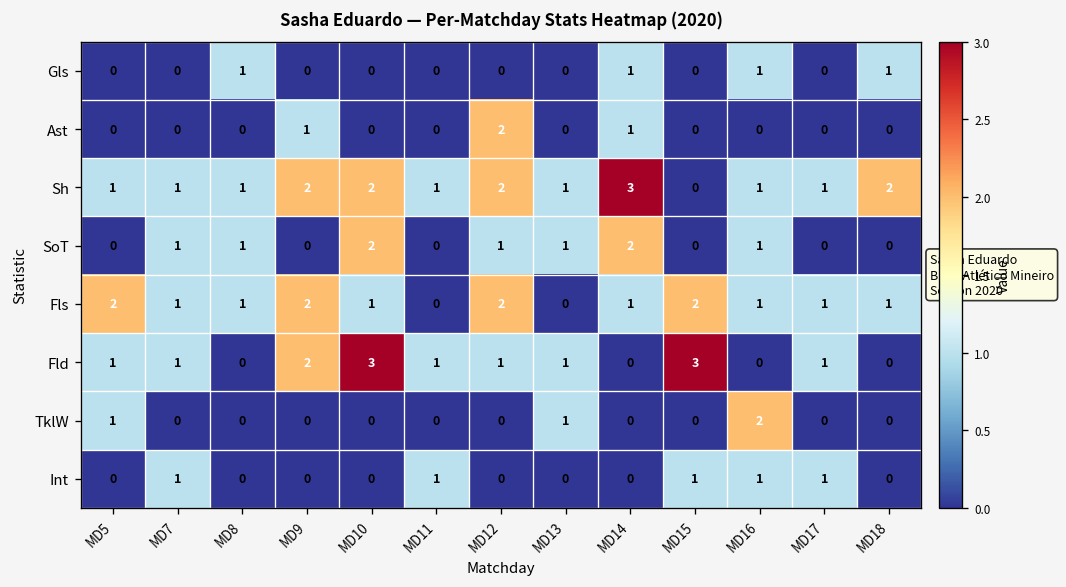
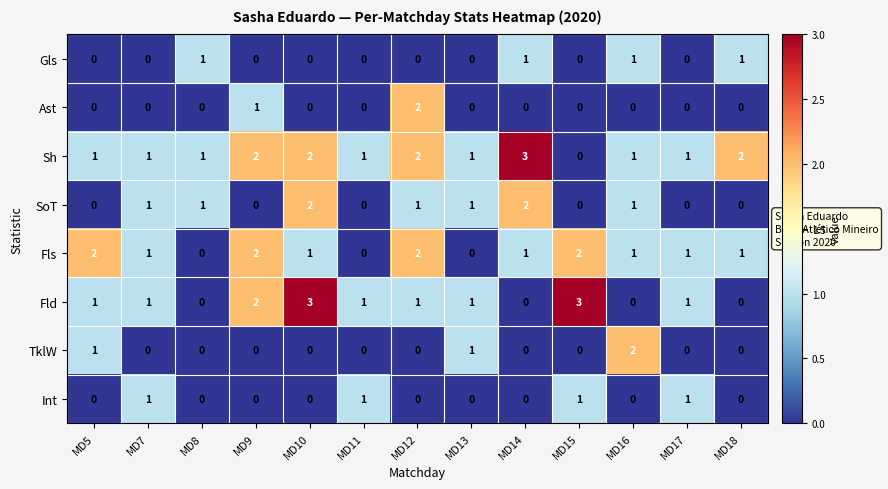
  {
    "Gls": {
      "MD5": 0,
      "MD7": 0,
      "MD8": 1,
      "MD9": 0,
      "MD10": 0,
      "MD11": 0,
      "MD12": 0,
      "MD13": 0,
      "MD14": 1,
      "MD15": 0,
      "MD16": 1,
      "MD17": 0,
      "MD18": 1
    },
    "Ast": {
      "MD5": 0,
      "MD7": 0,
      "MD8": 0,
      "MD9": 1,
      "MD10": 0,
      "MD11": 0,
      "MD12": 2,
      "MD13": 0,
-     "MD14": 1,
+     "MD14": 0,
      "MD15": 0,
      "MD16": 0,
      "MD17": 0,
      "MD18": 0
    },
    "Sh": {
      "MD5": 1,
      "MD7": 1,
      "MD8": 1,
      "MD9": 2,
      "MD10": 2,
      "MD11": 1,
      "MD12": 2,
      "MD13": 1,
      "MD14": 3,
      "MD15": 0,
      "MD16": 1,
      "MD17": 1,
      "MD18": 2
    },
    "SoT": {
      "MD5": 0,
      "MD7": 1,
      "MD8": 1,
      "MD9": 0,
      "MD10": 2,
      "MD11": 0,
      "MD12": 1,
      "MD13": 1,
      "MD14": 2,
      "MD15": 0,
      "MD16": 1,
      "MD17": 0,
      "MD18": 0
    },
    "Fls": {
      "MD5": 2,
      "MD7": 1,
-     "MD8": 1,
+     "MD8": 0,
      "MD9": 2,
      "MD10": 1,
      "MD11": 0,
      "MD12": 2,
      "MD13": 0,
      "MD14": 1,
      "MD15": 2,
      "MD16": 1,
      "MD17": 1,
      "MD18": 1
    },
    "Fld": {
      "MD5": 1,
      "MD7": 1,
      "MD8": 0,
      "MD9": 2,
      "MD10": 3,
      "MD11": 1,
      "MD12": 1,
      "MD13": 1,
      "MD14": 0,
      "MD15": 3,
      "MD16": 0,
      "MD17": 1,
      "MD18": 0
    },
    "TklW": {
      "MD5": 1,
      "MD7": 0,
      "MD8": 0,
      "MD9": 0,
      "MD10": 0,
      "MD11": 0,
      "MD12": 0,
      "MD13": 1,
      "MD14": 0,
      "MD15": 0,
      "MD16": 2,
      "MD17": 0,
      "MD18": 0
    },
    "Int": {
      "MD5": 0,
      "MD7": 1,
      "MD8": 0,
      "MD9": 0,
      "MD10": 0,
      "MD11": 1,
      "MD12": 0,
      "MD13": 0,
      "MD14": 0,
      "MD15": 1,
-     "MD16": 1,
+     "MD16": 0,
      "MD17": 1,
      "MD18": 0
    }
  }
